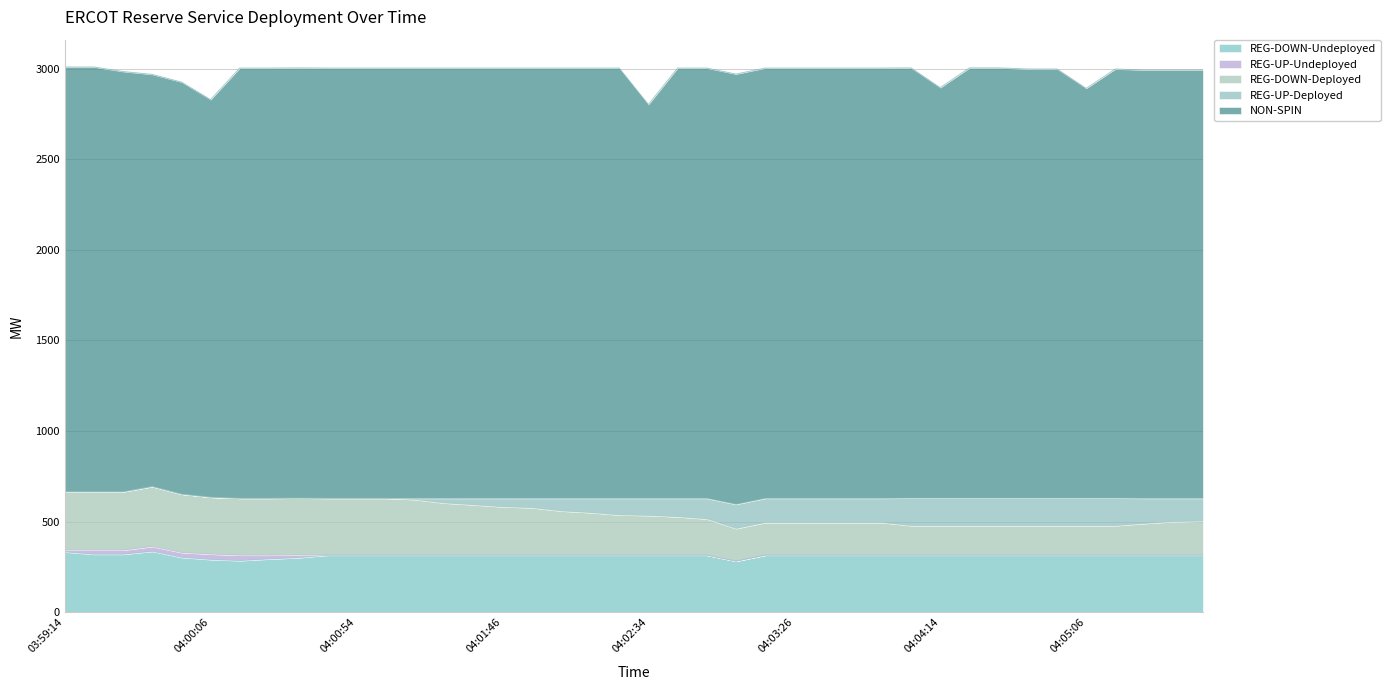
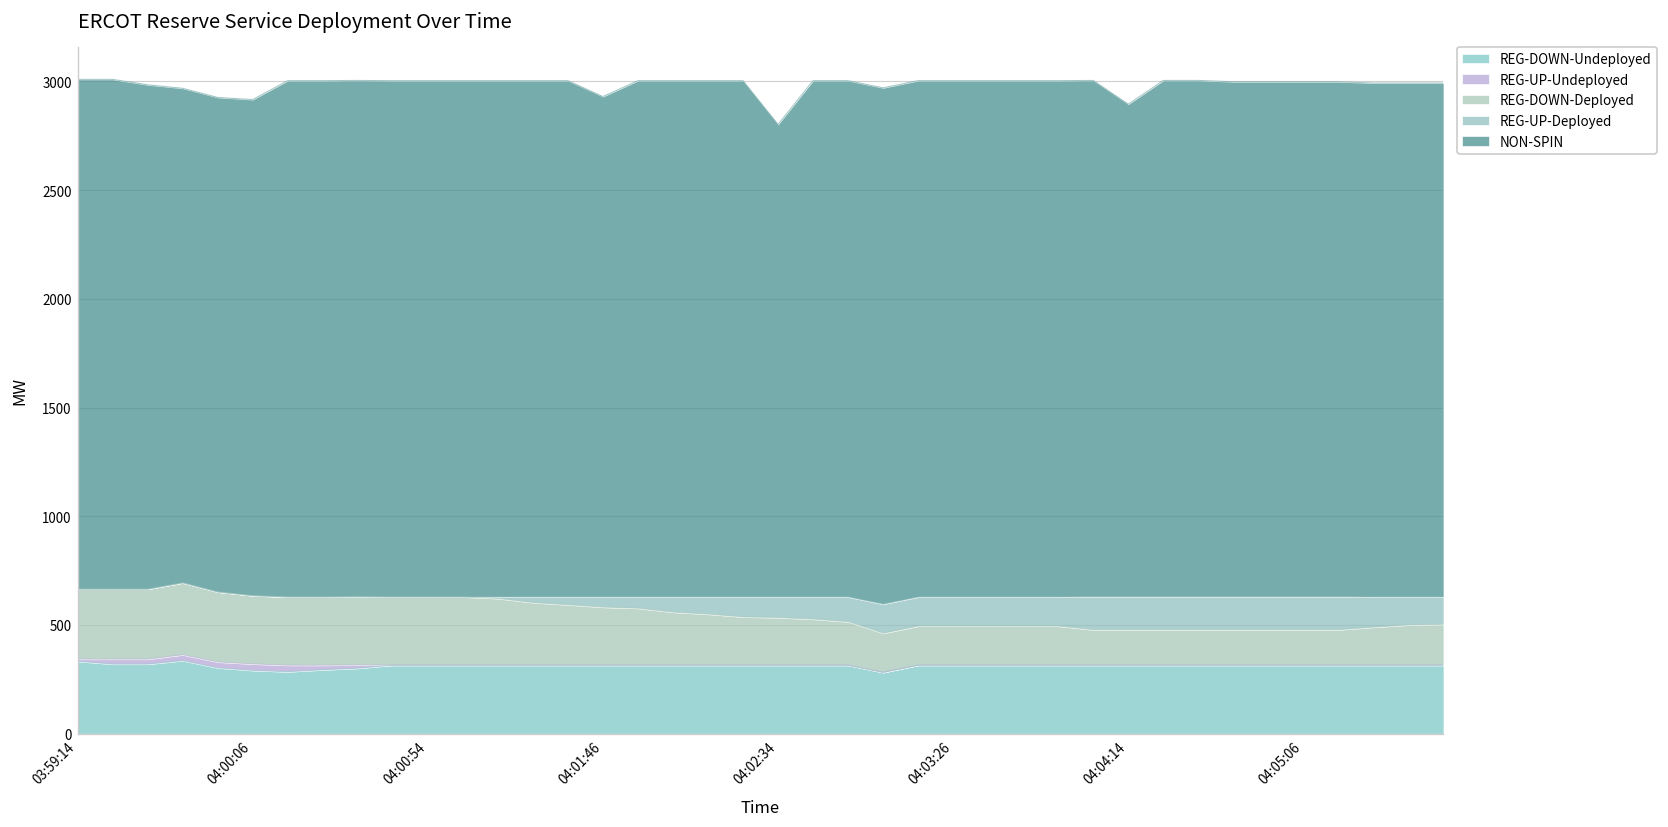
  {
    "NON-SPIN": {
      "03:59:14": 2340,
-     "04:00:06": 2190,
+     "04:00:06": 2280,
      "04:00:54": 2370,
-     "04:01:46": 2370,
+     "04:01:46": 2300,
      "04:02:34": 2170,
      "04:03:26": 2370,
      "04:04:14": 2270,
-     "04:05:06": 2260
+     "04:05:06": 2370
    }
  }
